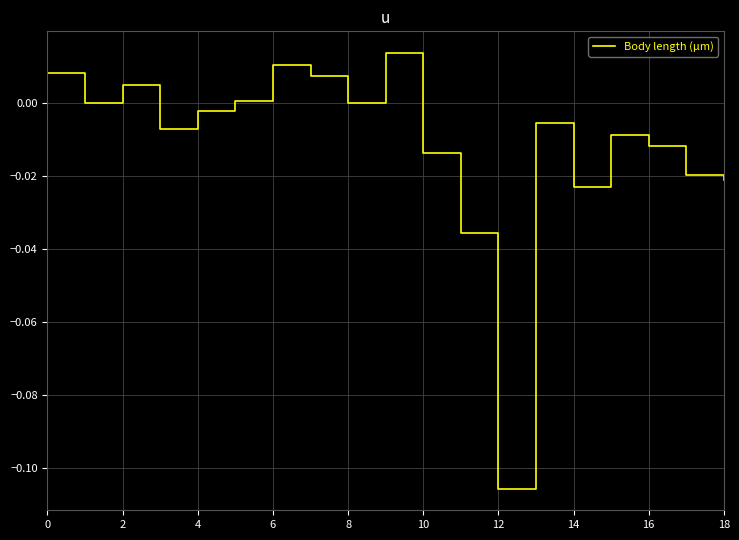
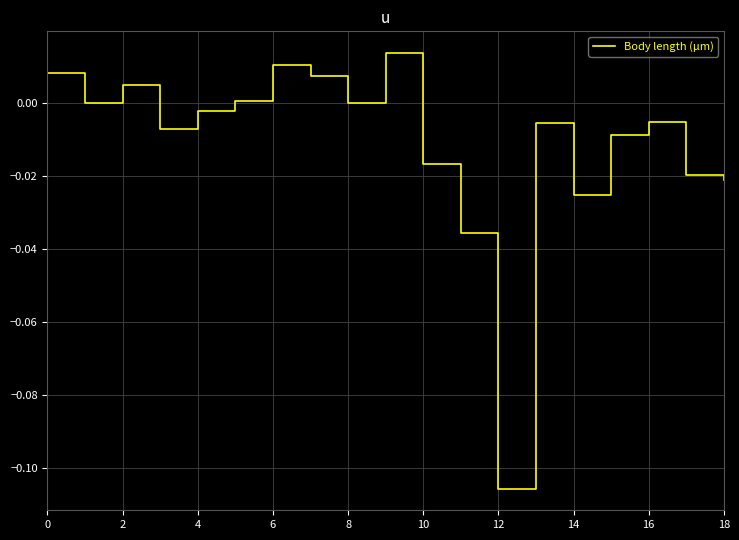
  {
    "0": 0.008,
    "2": 0.005,
    "4": -0.002,
    "6": 0.010,
    "8": 0.000,
-   "10": -0.014,
+   "10": -0.017,
    "12": -0.106,
-   "14": -0.023,
-   "16": -0.012,
+   "14": -0.025,
+   "16": -0.005,
    "18": -0.021
  }
